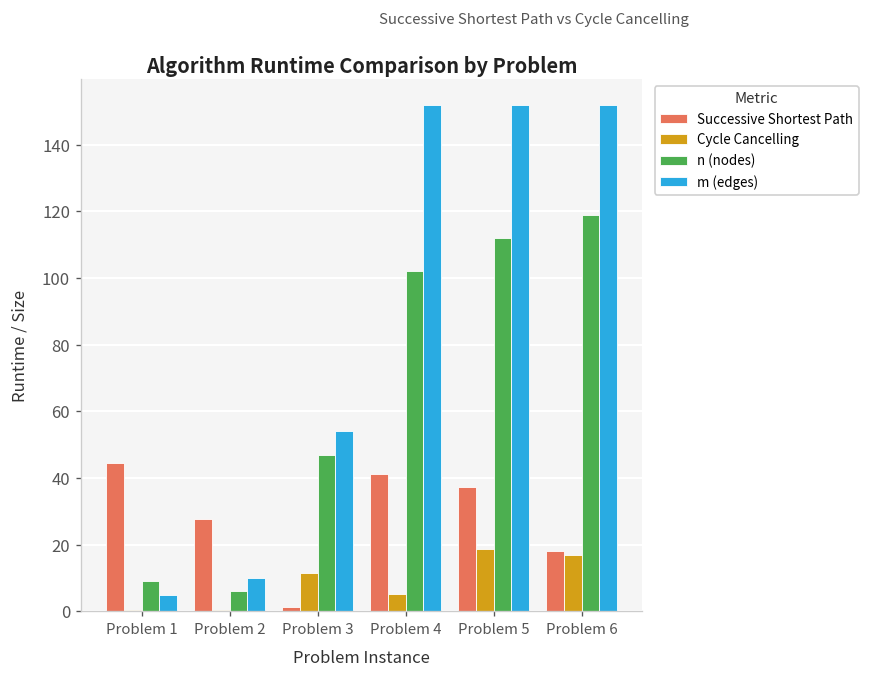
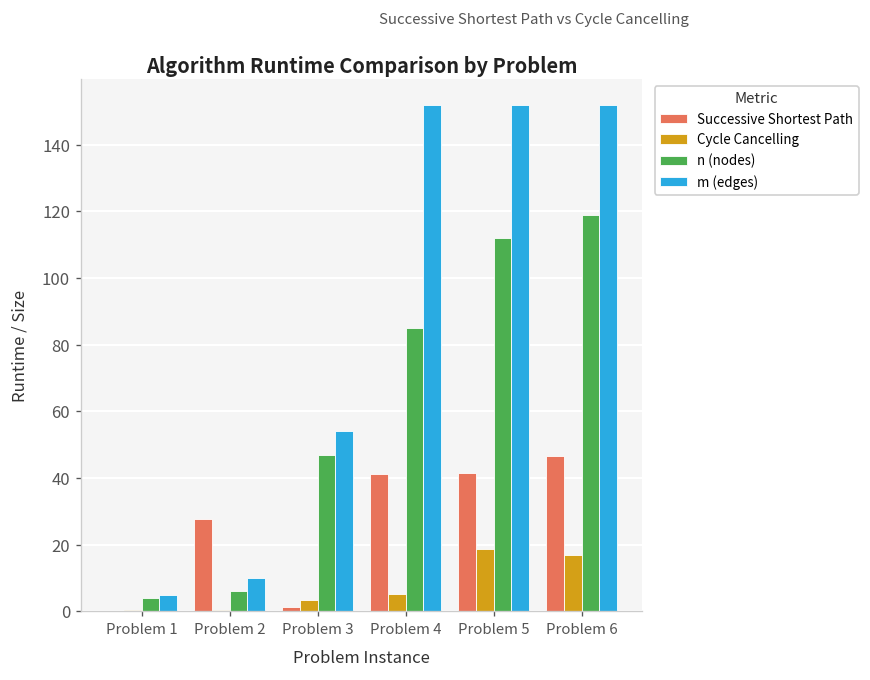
  {
    "Successive Shortest Path": {
-     "Problem 1": 45,
+     "Problem 1": 0,
      "Problem 2": 28,
      "Problem 3": 1,
      "Problem 4": 41,
-     "Problem 5": 37,
-     "Problem 6": 18
+     "Problem 5": 42,
+     "Problem 6": 47
    },
    "Cycle Cancelling": {
-     "Problem 3": 11,
+     "Problem 3": 3,
      "Problem 4": 5,
      "Problem 5": 19,
      "Problem 6": 17
    },
    "n (nodes)": {
-     "Problem 1": 9,
+     "Problem 1": 4,
      "Problem 2": 6,
      "Problem 3": 47,
-     "Problem 4": 102,
+     "Problem 4": 85,
      "Problem 5": 112,
      "Problem 6": 119
    },
    "m (edges)": {
      "Problem 1": 5,
      "Problem 2": 10,
      "Problem 3": 54,
      "Problem 4": 152,
      "Problem 5": 152,
      "Problem 6": 152
    }
  }
